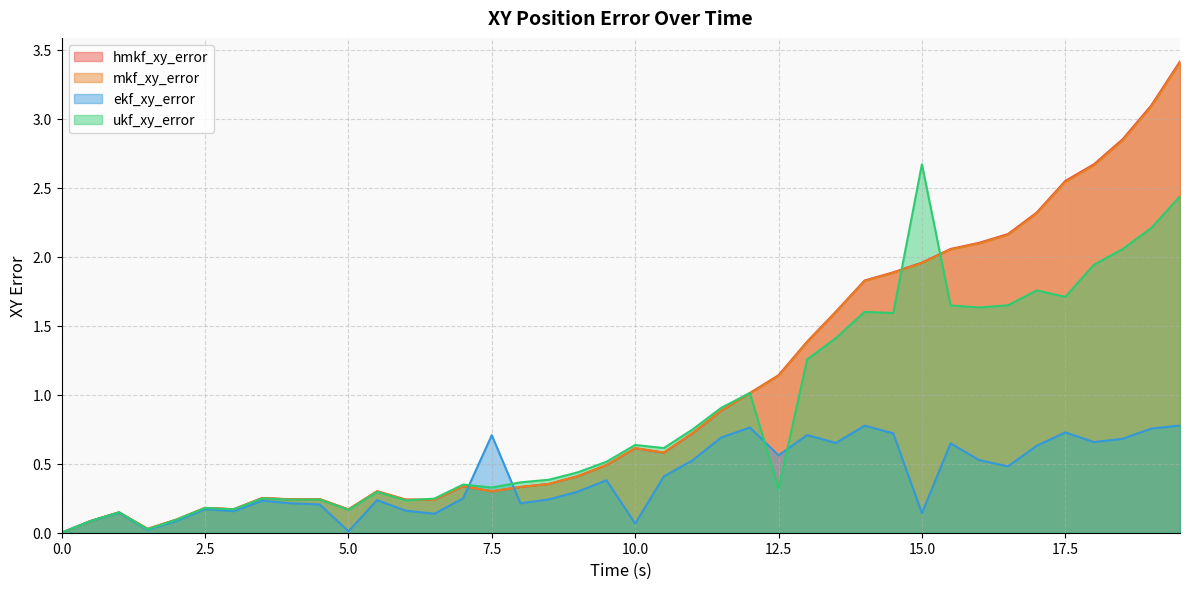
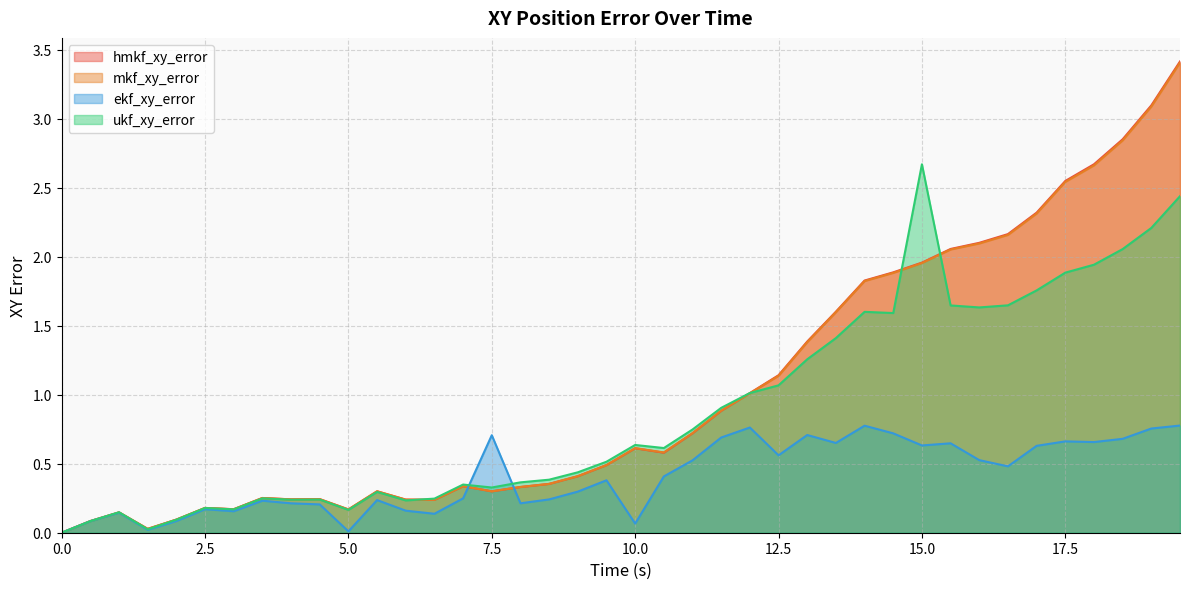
  {
    "ekf_xy_error": {
      "5.0": 0.01,
      "7.5": 0.71,
      "10.0": 0.07,
      "12.5": 0.56,
-     "15.0": 0.14,
-     "17.5": 0.73
+     "15.0": 0.63,
+     "17.5": 0.66
    },
    "ukf_xy_error": {
      "7.5": 0.33,
      "10.0": 0.64,
-     "12.5": 0.32,
+     "12.5": 1.07,
      "15.0": 2.67,
-     "17.5": 1.71
+     "17.5": 1.88
    }
  }
